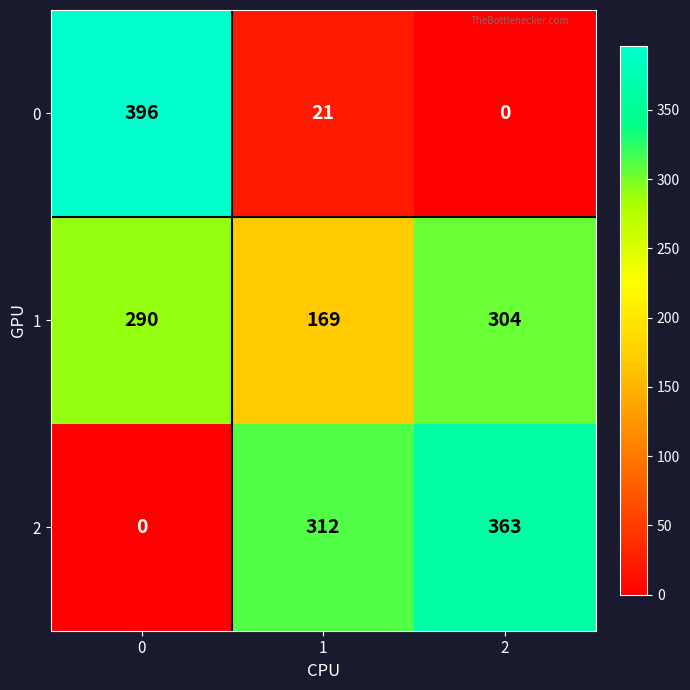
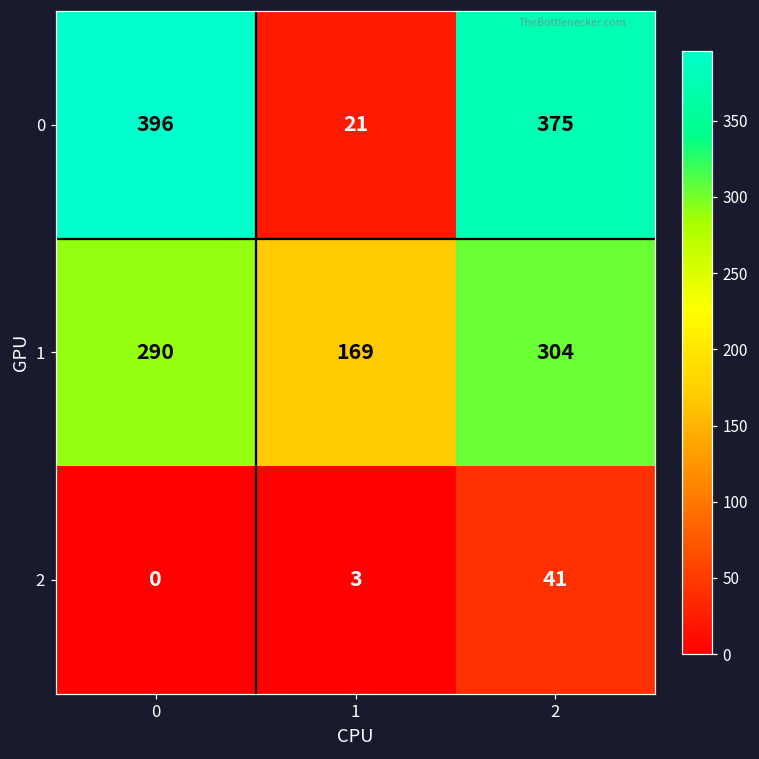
  {
    "0": {
      "0": 396,
      "1": 21,
-     "2": 0
+     "2": 375
    },
    "1": {
      "0": 290,
      "1": 169,
      "2": 304
    },
    "2": {
      "0": 0,
-     "1": 312,
-     "2": 363
+     "1": 3,
+     "2": 41
    }
  }
